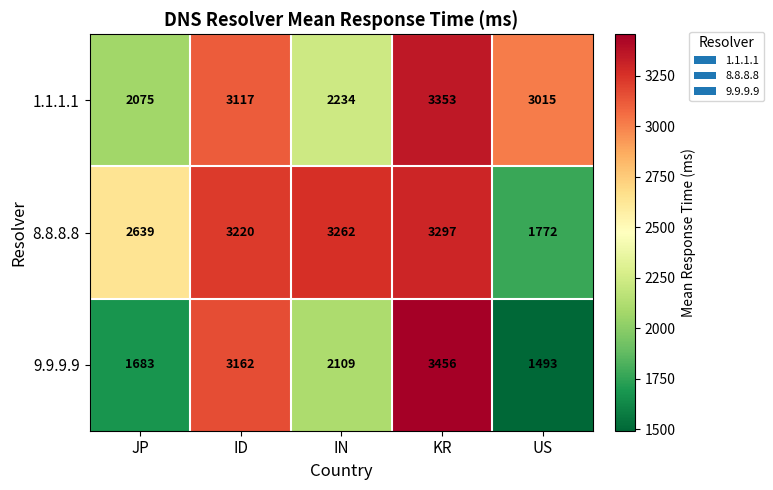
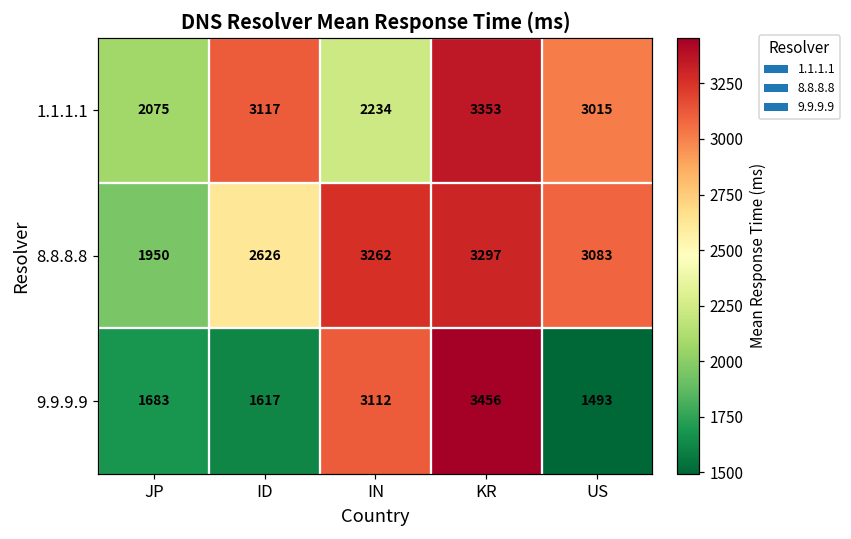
  {
    "1.1.1.1": {
      "JP": 2075,
      "ID": 3117,
      "IN": 2234,
      "KR": 3353,
      "US": 3015
    },
    "8.8.8.8": {
-     "JP": 2639,
-     "ID": 3220,
+     "JP": 1950,
+     "ID": 2626,
      "IN": 3262,
      "KR": 3297,
-     "US": 1772
+     "US": 3083
    },
    "9.9.9.9": {
      "JP": 1683,
-     "ID": 3162,
-     "IN": 2109,
+     "ID": 1617,
+     "IN": 3112,
      "KR": 3456,
      "US": 1493
    }
  }
